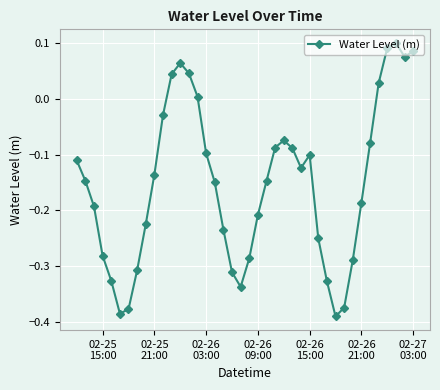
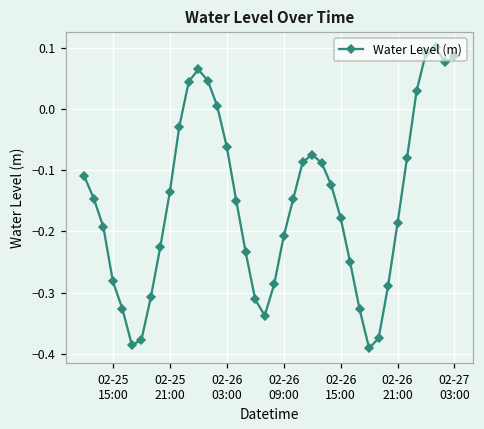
  {
    "02-25 15:00": -0.28,
    "02-25 21:00": -0.14,
-   "02-26 03:00": -0.10,
+   "02-26 03:00": -0.06,
    "02-26 09:00": -0.21,
-   "02-26 15:00": -0.10,
+   "02-26 15:00": -0.18,
    "02-26 21:00": -0.19
  }
